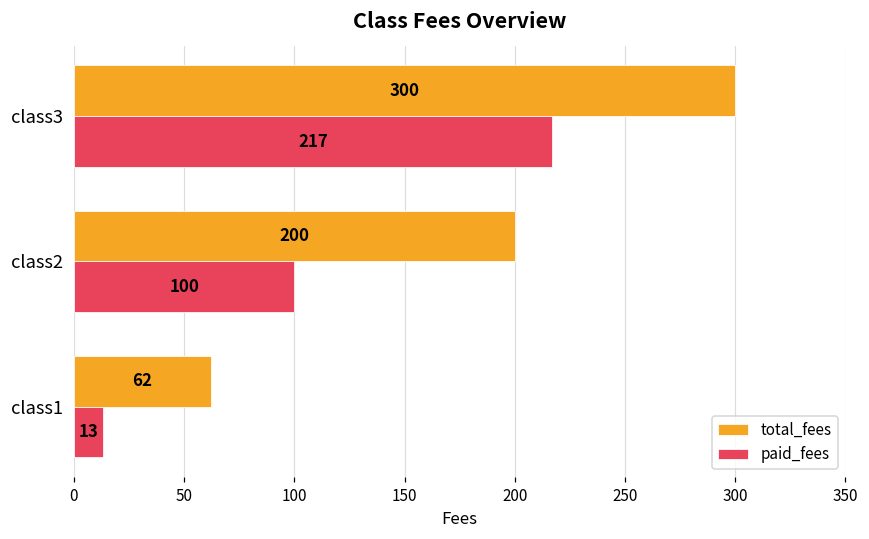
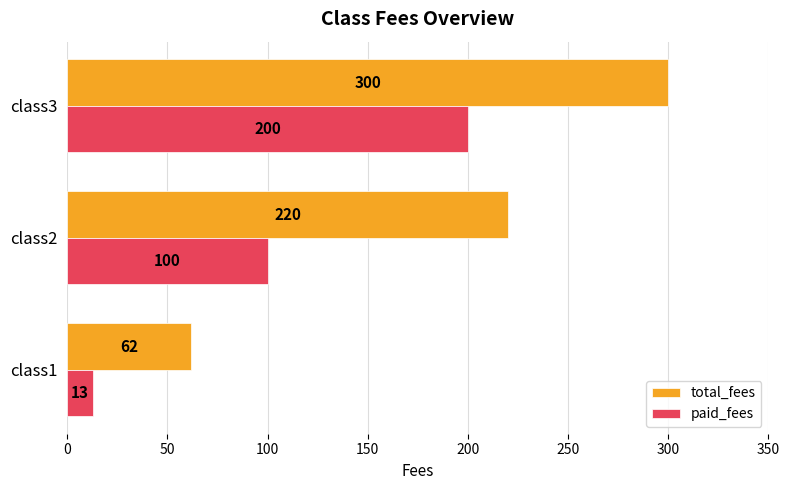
  {
    "total_fees": {
      "class3": 300,
-     "class2": 200,
+     "class2": 220,
      "class1": 62
    },
    "paid_fees": {
-     "class3": 217,
+     "class3": 200,
      "class2": 100,
      "class1": 13
    }
  }
